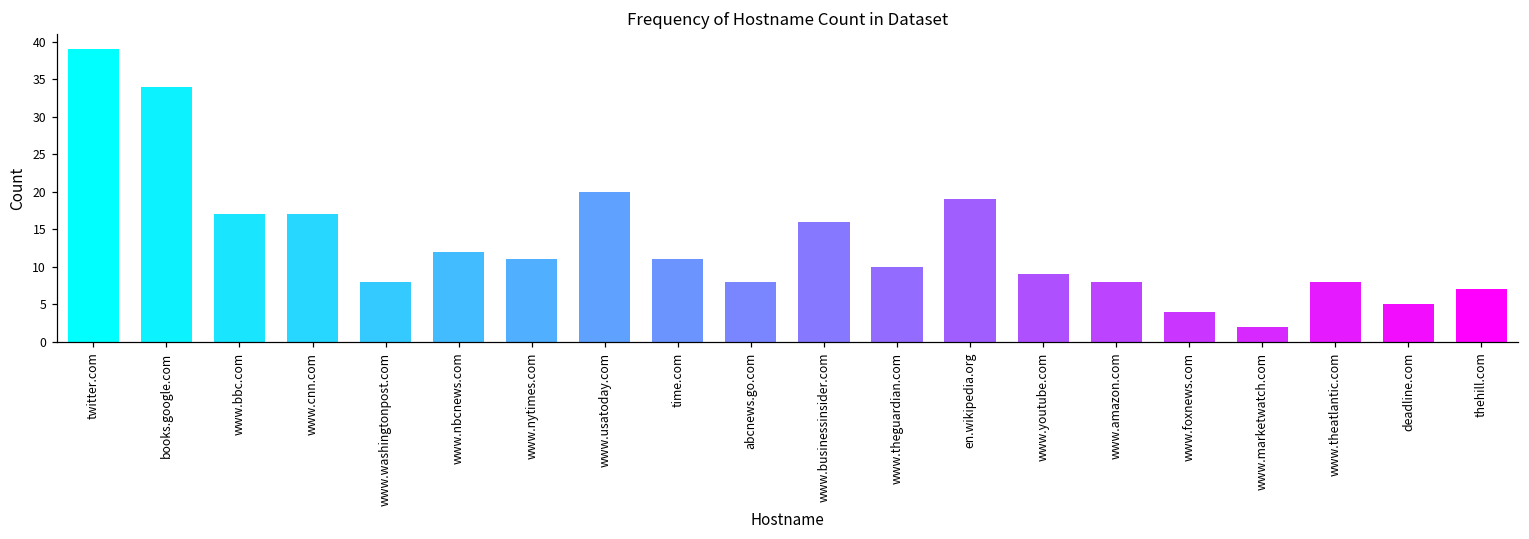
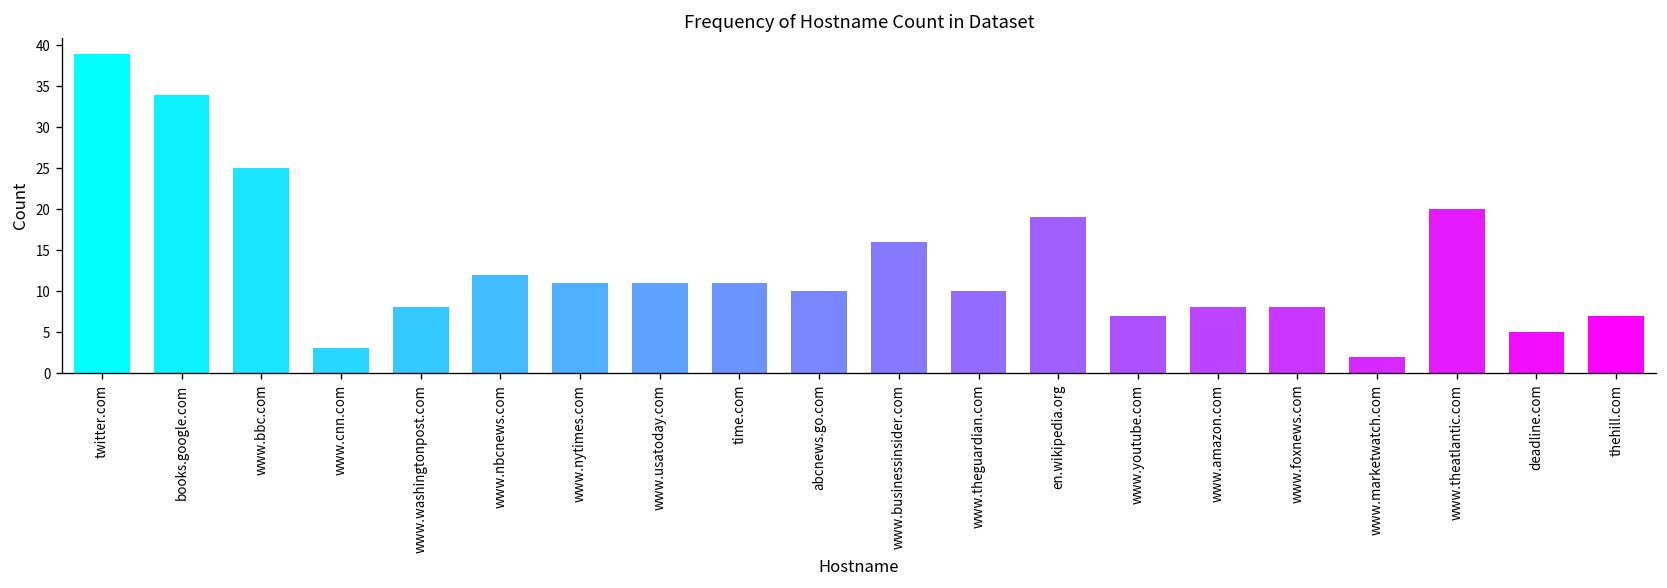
  {
    "twitter.com": 39,
    "books.google.com": 34,
-   "www.bbc.com": 17,
-   "www.cnn.com": 17,
+   "www.bbc.com": 25,
+   "www.cnn.com": 3,
    "www.washingtonpost.com": 8,
    "www.nbcnews.com": 12,
    "www.nytimes.com": 11,
-   "www.usatoday.com": 20,
+   "www.usatoday.com": 11,
    "time.com": 11,
-   "abcnews.go.com": 8,
+   "abcnews.go.com": 10,
    "www.businessinsider.com": 16,
    "www.theguardian.com": 10,
    "en.wikipedia.org": 19,
-   "www.youtube.com": 9,
+   "www.youtube.com": 7,
    "www.amazon.com": 8,
-   "www.foxnews.com": 4,
+   "www.foxnews.com": 8,
    "www.marketwatch.com": 2,
-   "www.theatlantic.com": 8,
+   "www.theatlantic.com": 20,
    "deadline.com": 5,
    "thehill.com": 7
  }
